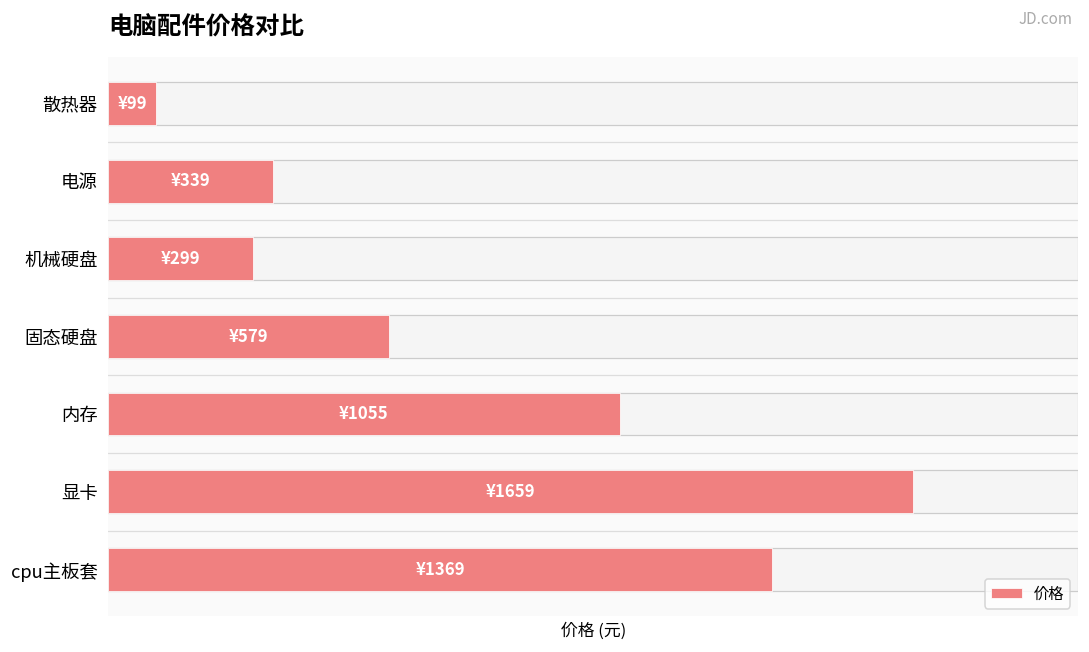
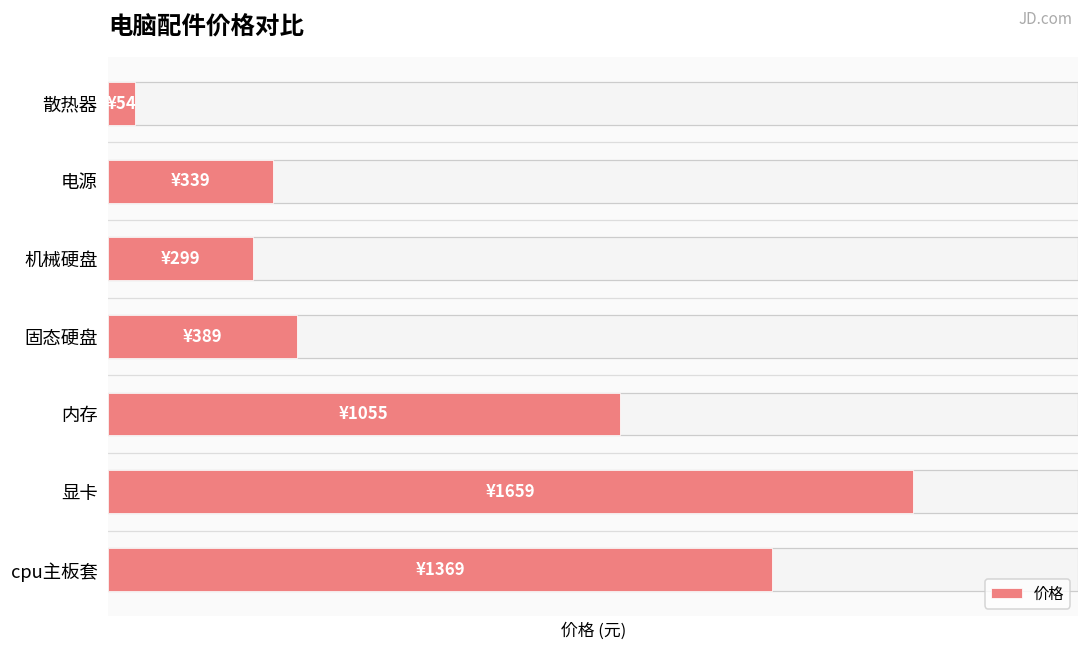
  {
    "价格": {
-     "散热器": "¥99",
-     "固态硬盘": "¥579"
+     "散热器": "¥54",
+     "固态硬盘": "¥389"
    }
  }
